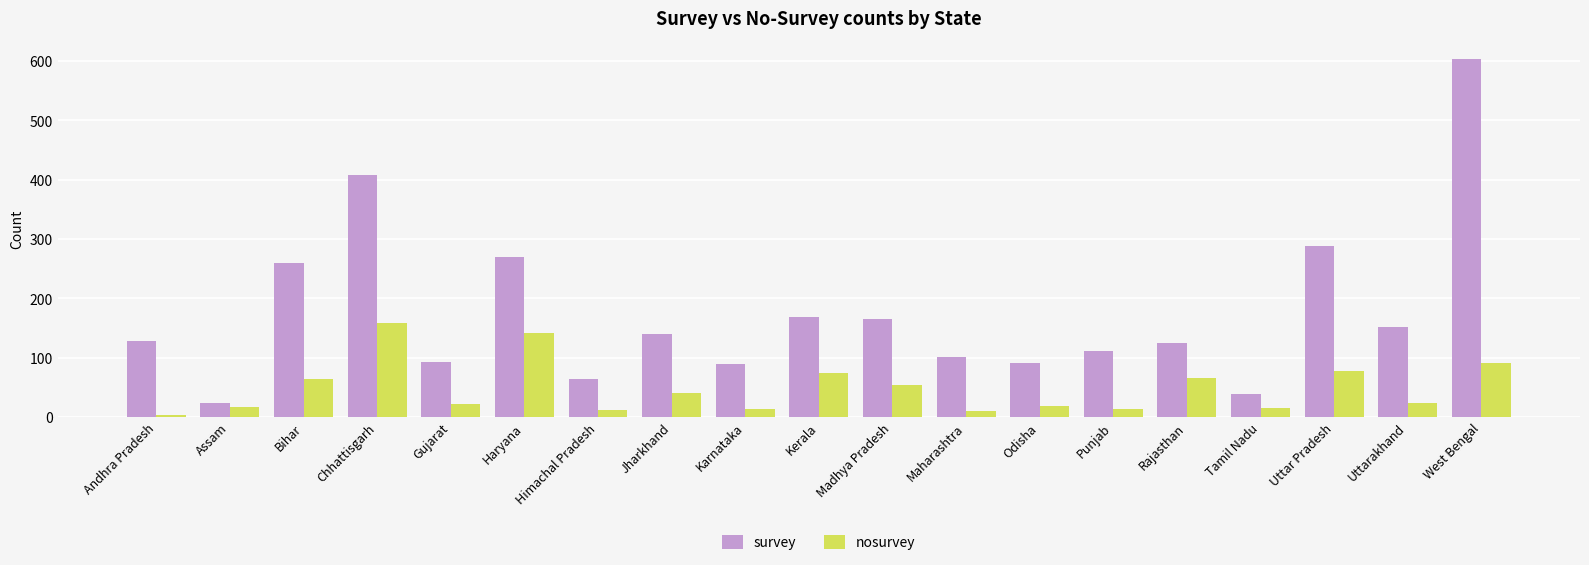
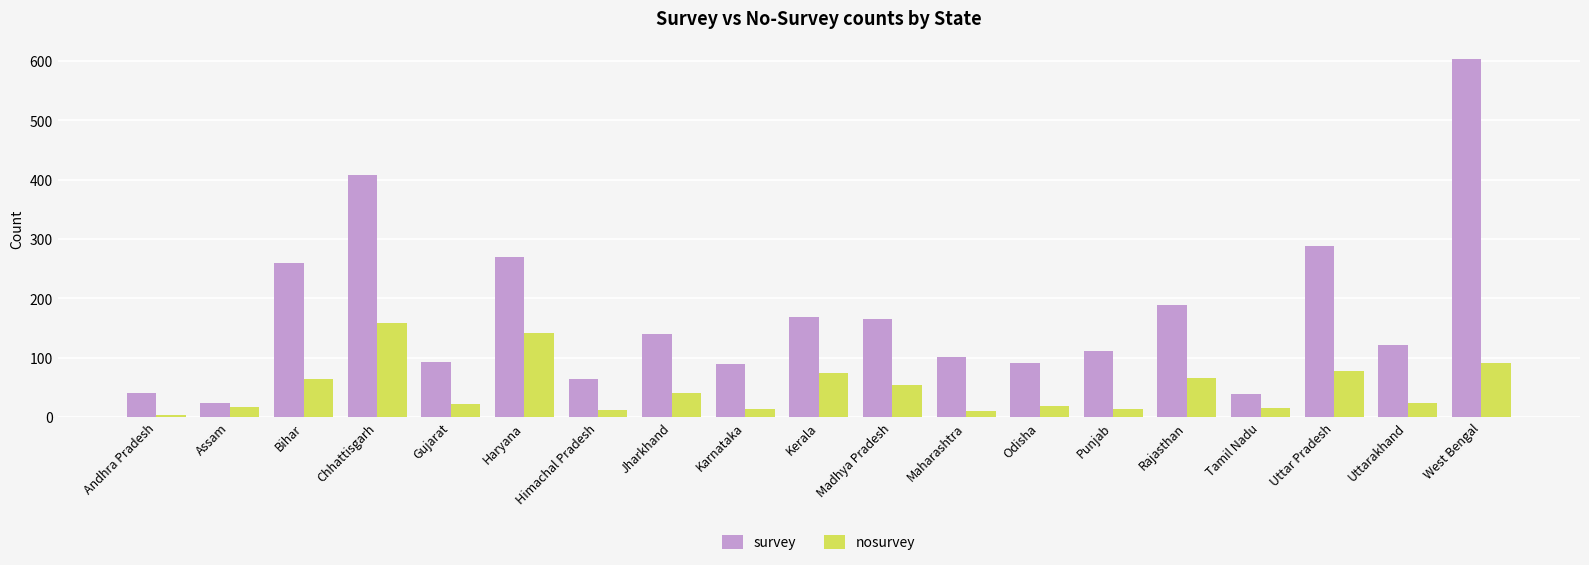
  {
    "survey": {
-     "Andhra Pradesh": 130,
+     "Andhra Pradesh": 40,
      "Assam": 20,
      "Bihar": 260,
      "Chhattisgarh": 410,
      "Gujarat": 90,
      "Haryana": 270,
      "Himachal Pradesh": 60,
      "Jharkhand": 140,
      "Karnataka": 90,
      "Kerala": 170,
      "Madhya Pradesh": 170,
      "Maharashtra": 100,
      "Odisha": 90,
      "Punjab": 110,
-     "Rajasthan": 130,
+     "Rajasthan": 190,
      "Tamil Nadu": 40,
      "Uttar Pradesh": 290,
-     "Uttarakhand": 150,
+     "Uttarakhand": 120,
      "West Bengal": 600
    },
    "nosurvey": {
      "Assam": 20,
      "Bihar": 60,
      "Chhattisgarh": 160,
      "Gujarat": 20,
      "Haryana": 140,
      "Himachal Pradesh": 10,
      "Jharkhand": 40,
      "Karnataka": 10,
      "Kerala": 70,
      "Madhya Pradesh": 50,
      "Maharashtra": 10,
      "Odisha": 20,
      "Punjab": 10,
      "Rajasthan": 70,
      "Tamil Nadu": 20,
      "Uttar Pradesh": 80,
      "Uttarakhand": 20,
      "West Bengal": 90
    }
  }
